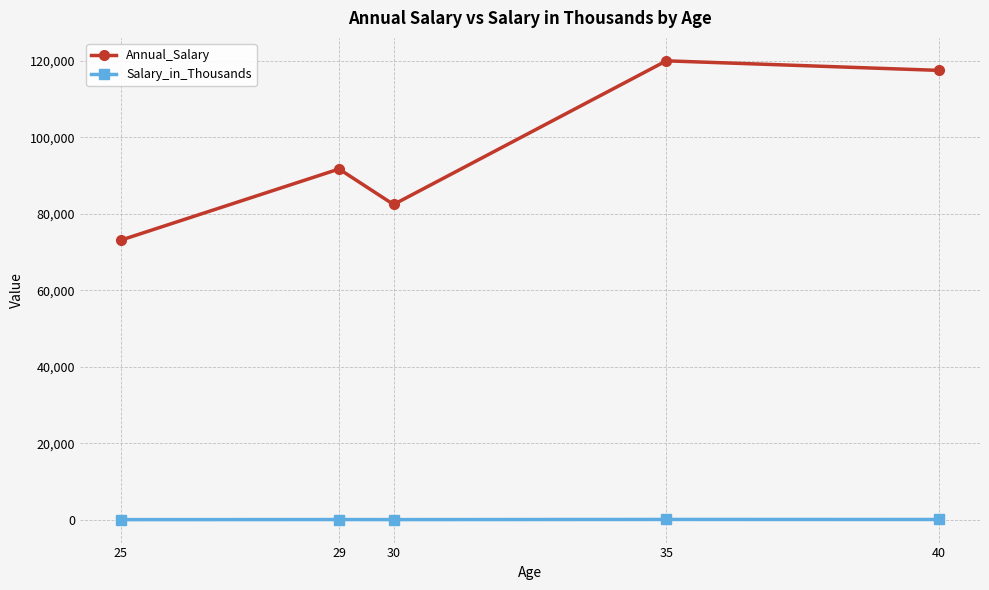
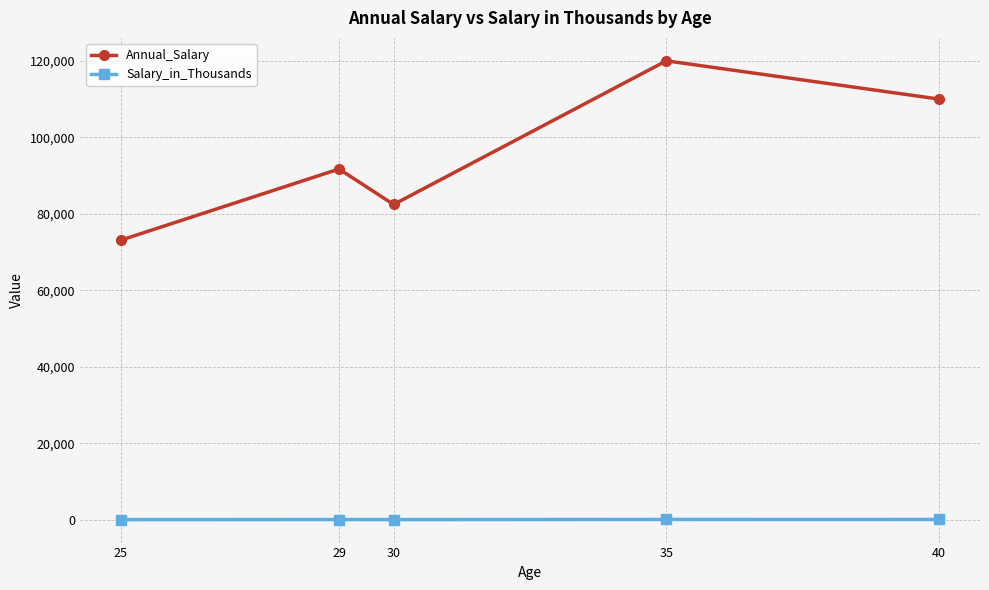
  {
    "Annual_Salary": {
      "25": "73,000",
      "29": "92,000",
      "30": "82,000",
      "35": "120,000",
-     "40": "118,000"
+     "40": "110,000"
    },
    "Salary_in_Thousands": {
      "25": "0",
      "29": "0",
      "30": "0",
      "35": "0",
      "40": "0"
    }
  }
